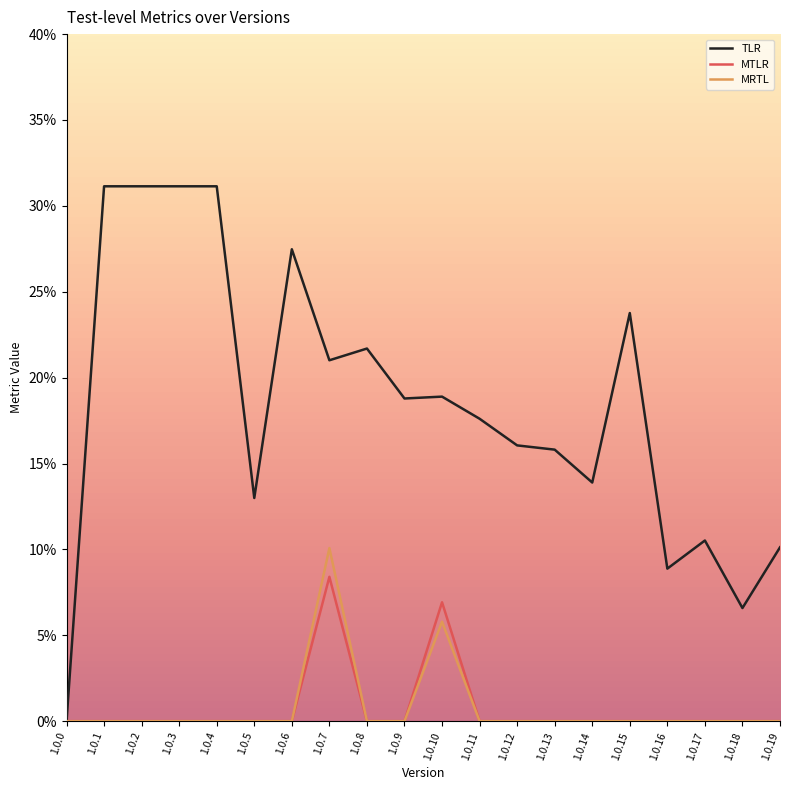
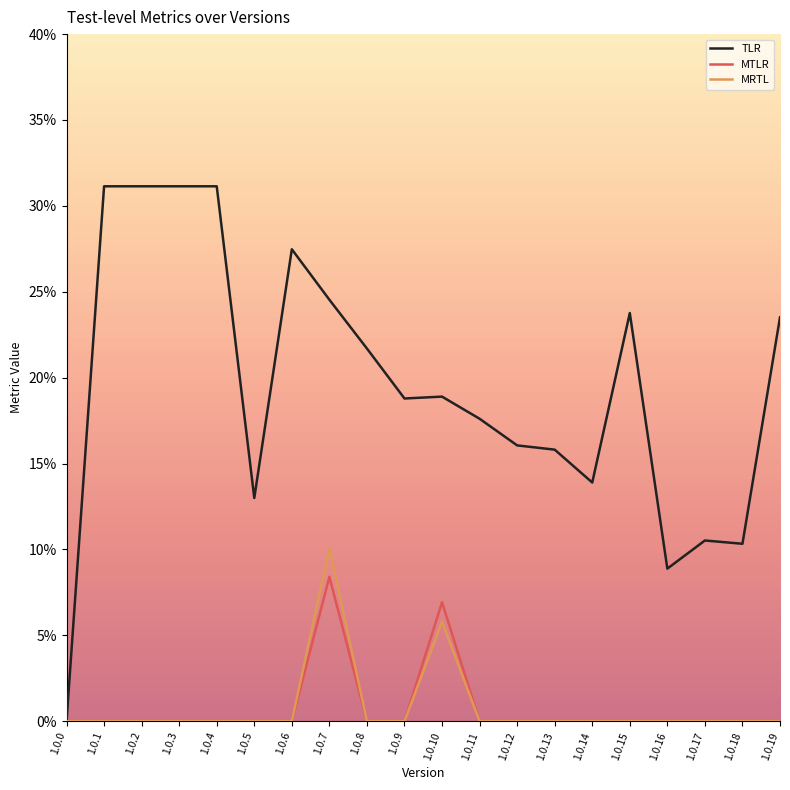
  {
    "TLR": {
      "1.0.1": "31.1%",
      "1.0.2": "31.1%",
      "1.0.3": "31.1%",
      "1.0.4": "31.1%",
      "1.0.5": "13.0%",
      "1.0.6": "27.5%",
-     "1.0.7": "21.0%",
+     "1.0.7": "24.5%",
      "1.0.8": "21.7%",
      "1.0.9": "18.8%",
      "1.0.10": "18.9%",
      "1.0.11": "17.6%",
      "1.0.12": "16.1%",
      "1.0.13": "15.8%",
      "1.0.14": "13.9%",
      "1.0.15": "23.8%",
      "1.0.16": "8.9%",
      "1.0.17": "10.5%",
-     "1.0.18": "6.6%",
-     "1.0.19": "10.1%"
+     "1.0.18": "10.3%",
+     "1.0.19": "23.5%"
    },
    "MTLR": {
      "1.0.7": "8.4%",
      "1.0.10": "6.9%"
    },
    "MRTL": {
      "1.0.7": "10.1%",
      "1.0.10": "5.8%"
    }
  }
